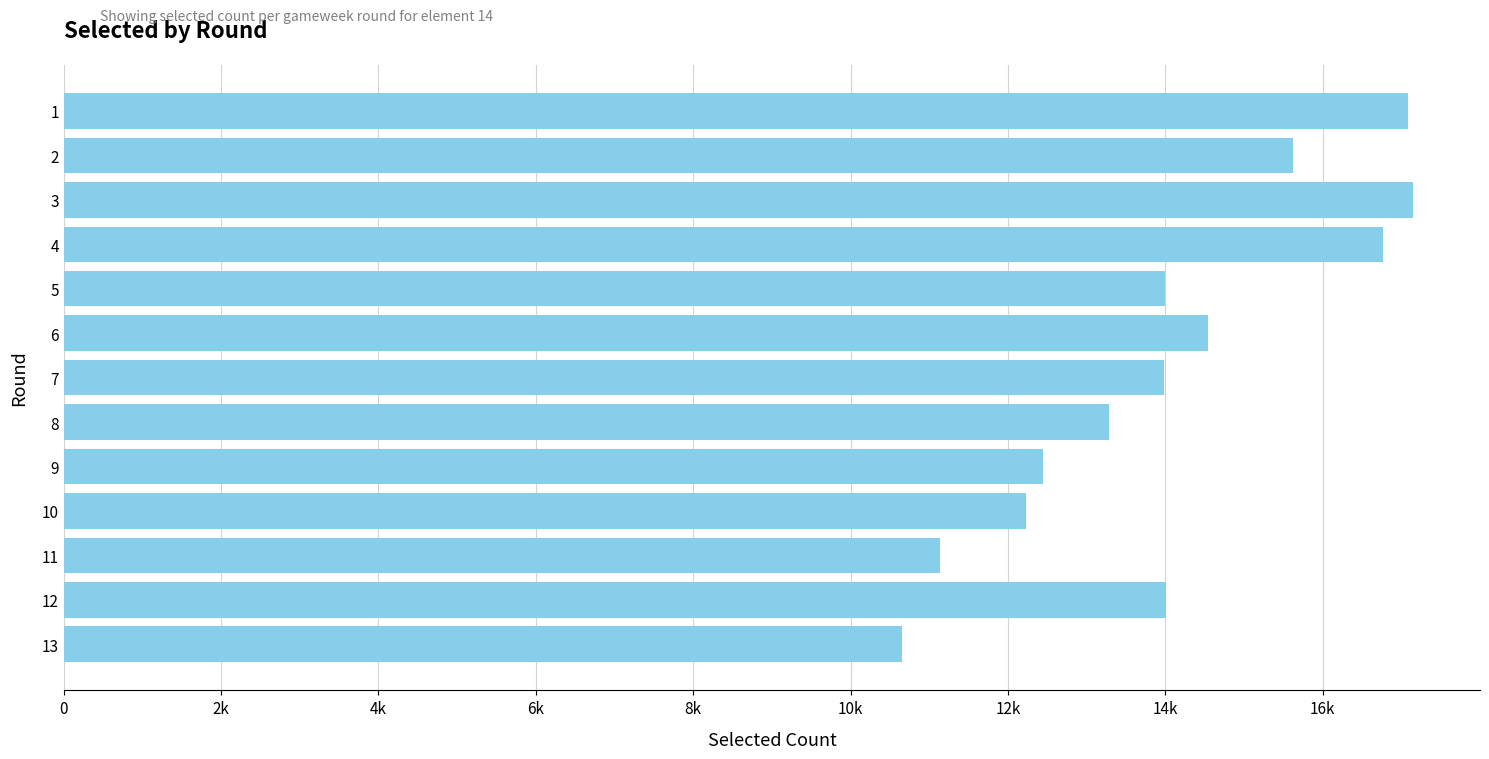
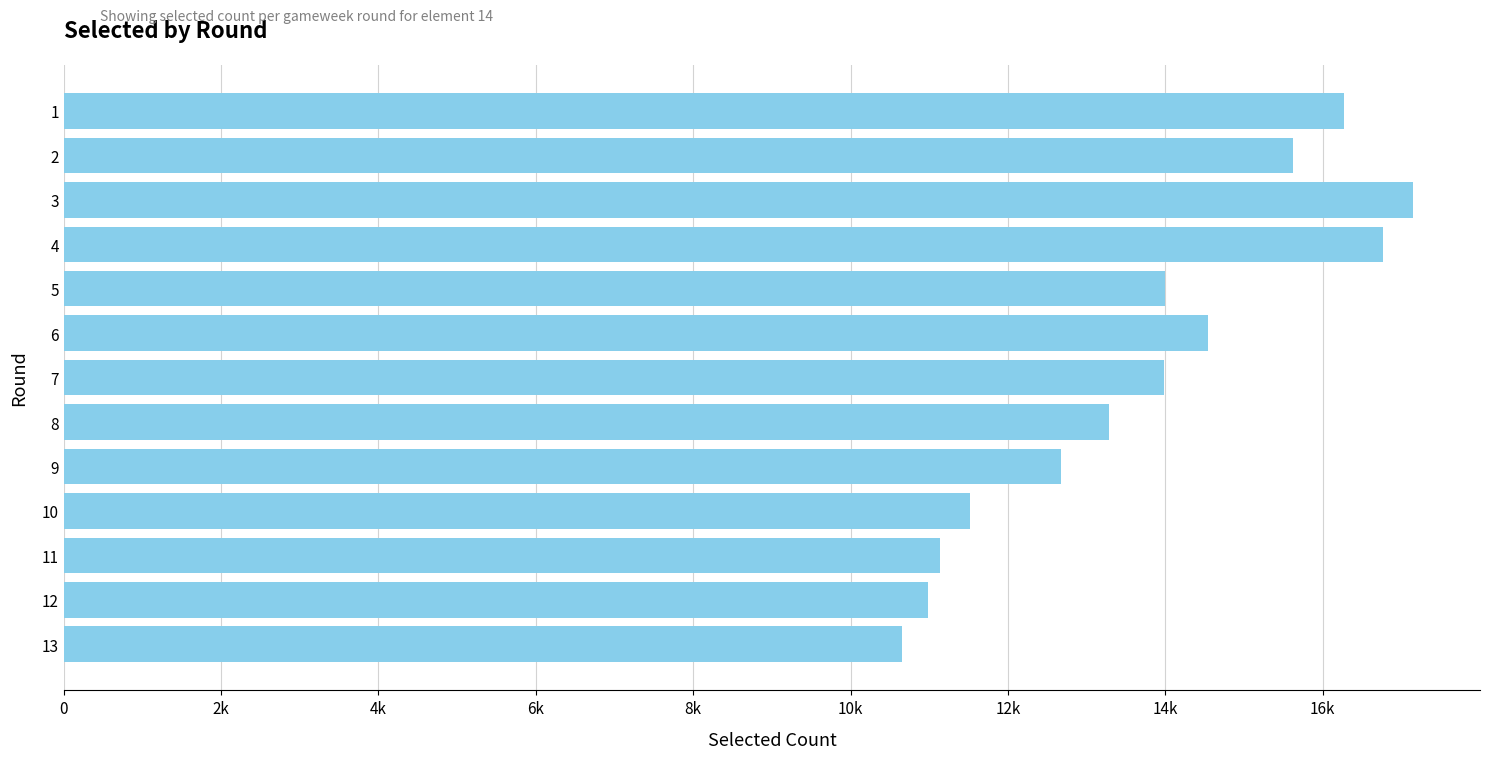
  {
-   "1": 17100,
+   "1": 16300,
    "2": 15600,
    "3": 17100,
    "4": 16800,
    "5": 14000,
    "6": 14500,
    "7": 14000,
    "8": 13300,
-   "9": 12400,
-   "10": 12200,
+   "9": 12700,
+   "10": 11500,
    "11": 11100,
-   "12": 14000,
+   "12": 11000,
    "13": 10700
  }
